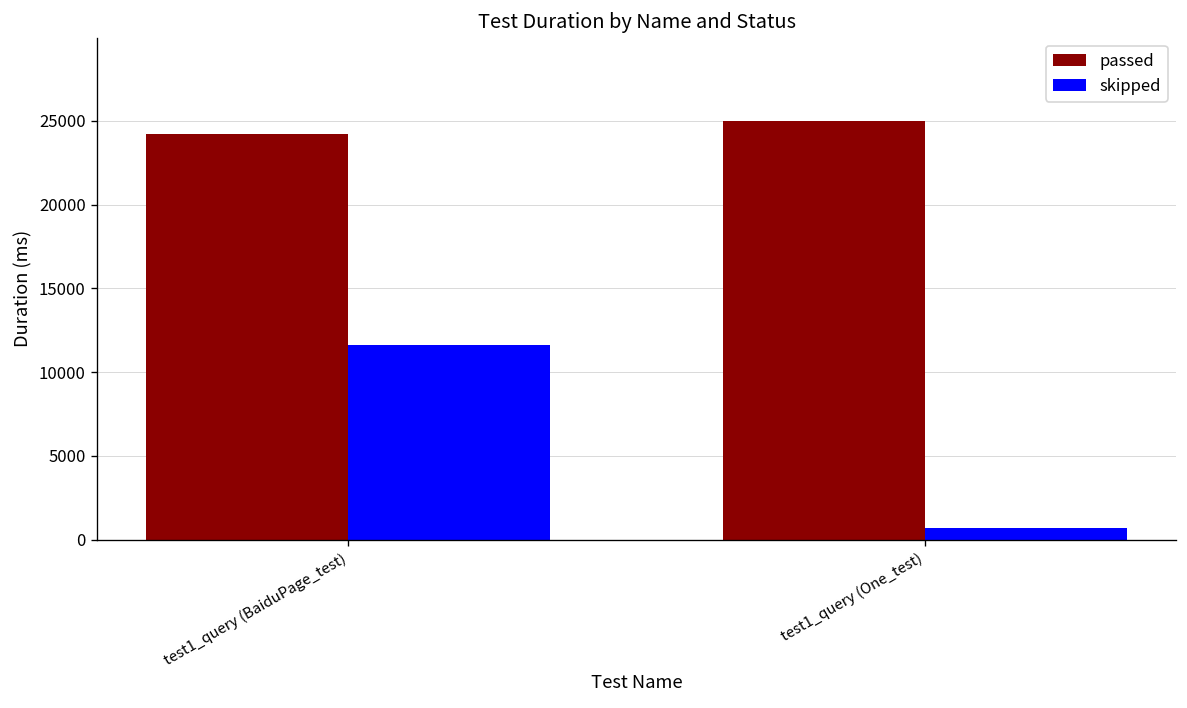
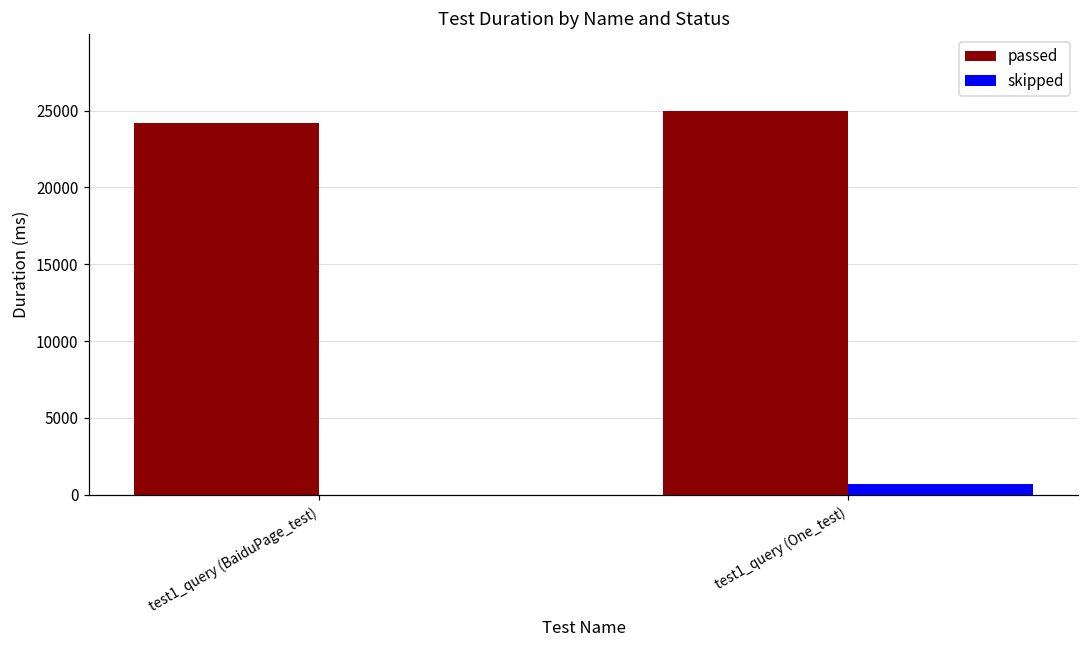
  {
    "passed": {
      "test1_query (BaiduPage_test)": 24200,
      "test1_query (One_test)": 25000
    },
    "skipped": {
-     "test1_query (BaiduPage_test)": 11600,
+     "test1_query (BaiduPage_test)": 0,
      "test1_query (One_test)": 700
    }
  }
